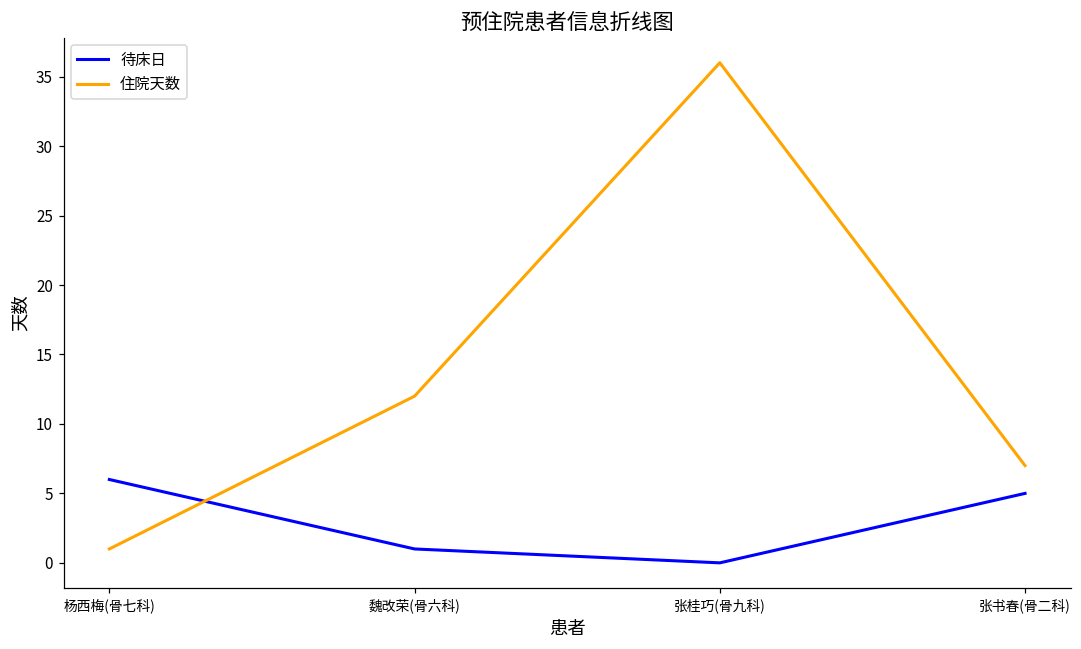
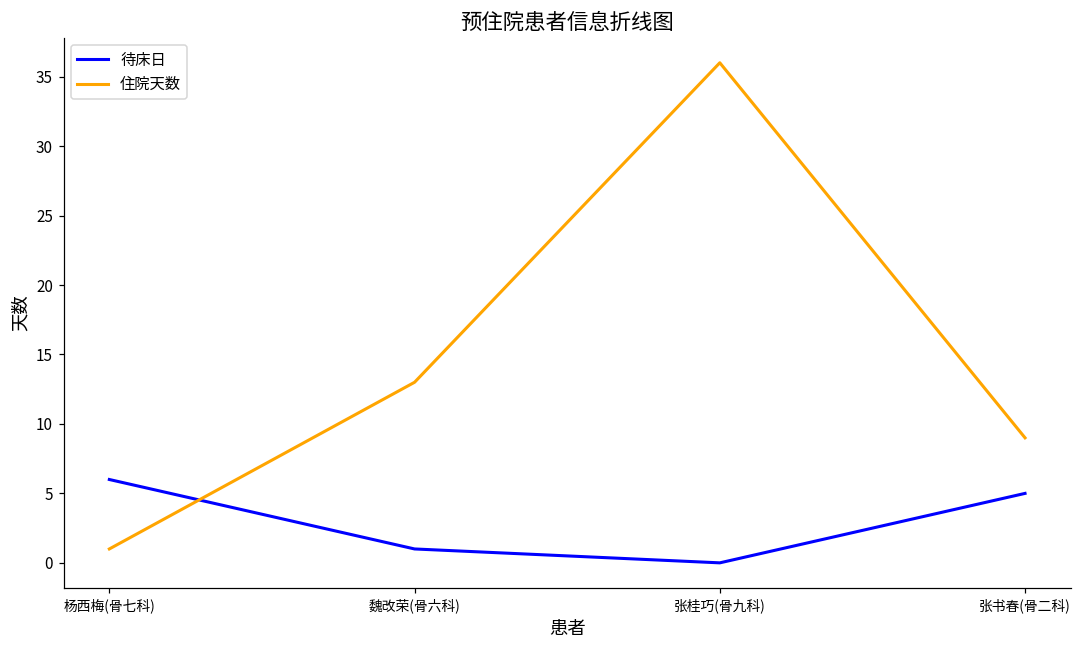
  {
    "待床日": {
      "杨西梅(骨七科)": 6,
      "魏改荣(骨六科)": 1,
      "张桂巧(骨九科)": 0,
      "张书春(骨二科)": 5
    },
    "住院天数": {
      "杨西梅(骨七科)": 1,
-     "魏改荣(骨六科)": 12,
+     "魏改荣(骨六科)": 13,
      "张桂巧(骨九科)": 36,
-     "张书春(骨二科)": 7
+     "张书春(骨二科)": 9
    }
  }
